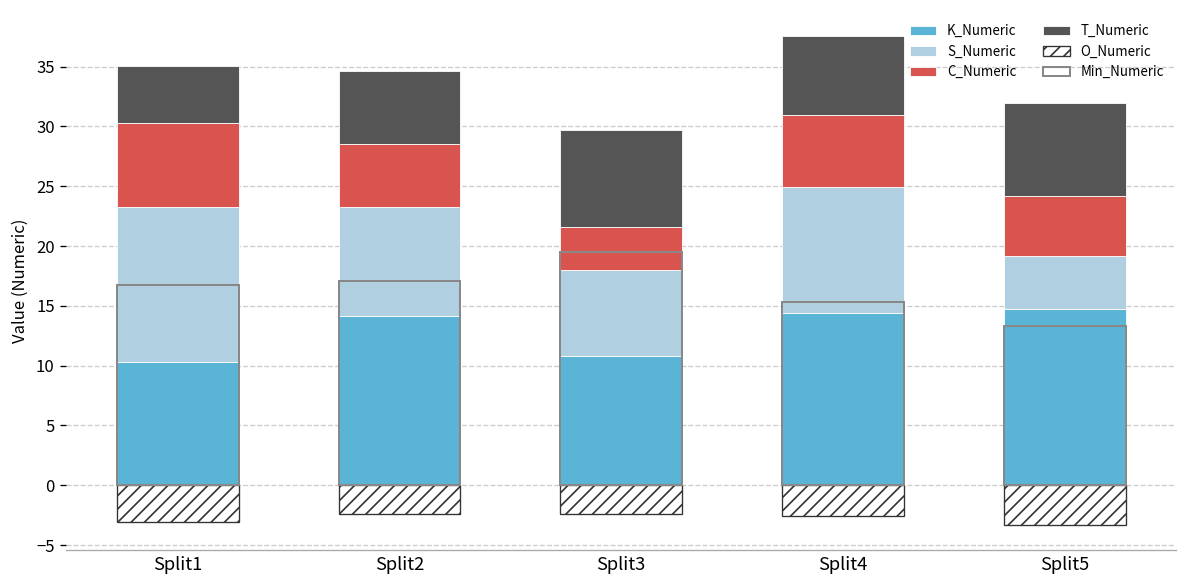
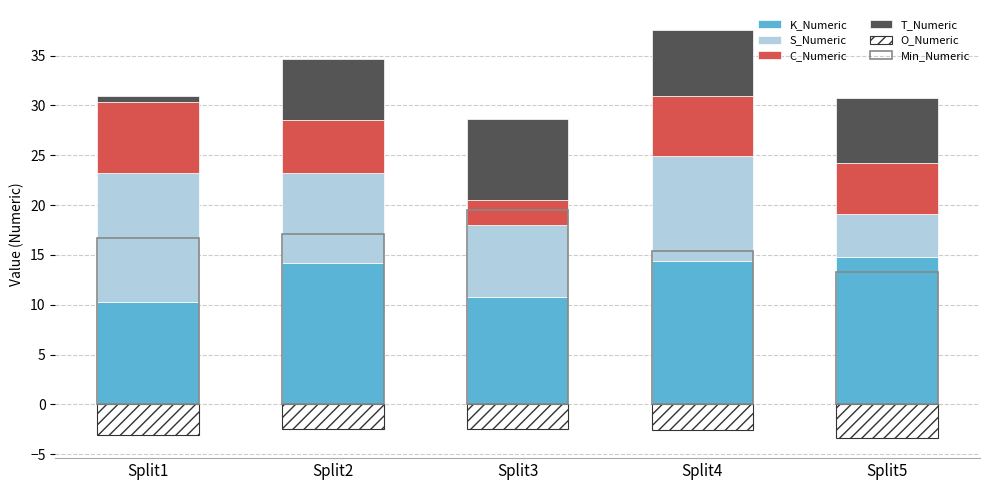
  {
    "K_Numeric": {
      "Split5": 15
    },
    "S_Numeric": {
      "Split1": 13,
      "Split2": 9,
      "Split4": 11,
      "Split5": 4
    },
    "C_Numeric": {
      "Split1": 7,
      "Split2": 5,
-     "Split3": 4,
+     "Split3": 2,
      "Split4": 6,
      "Split5": 5
    },
    "T_Numeric": {
-     "Split1": 5,
+     "Split1": 1,
      "Split2": 6,
      "Split3": 8,
      "Split4": 7,
-     "Split5": 8
+     "Split5": 7
    }
  }
